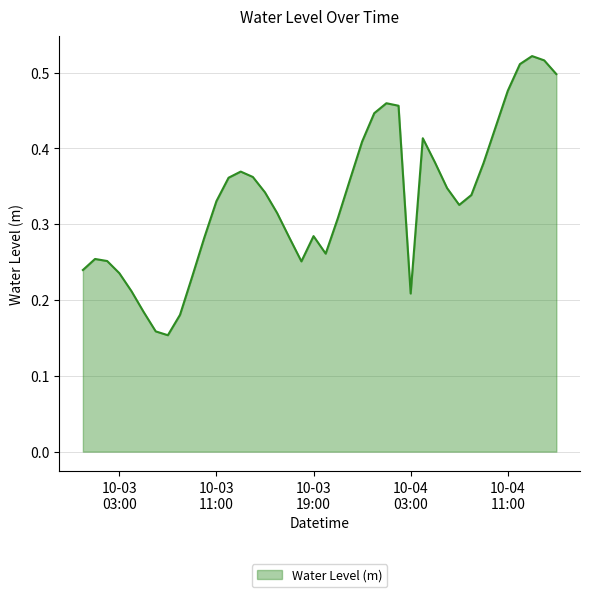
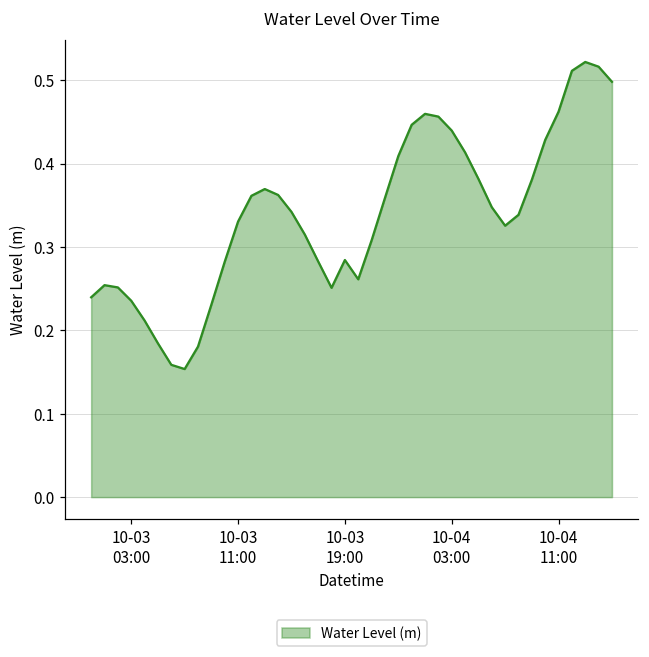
  {
    "10-03 03:00": 0.24,
    "10-03 11:00": 0.33,
    "10-03 19:00": 0.28,
-   "10-04 03:00": 0.21,
-   "10-04 11:00": 0.48
+   "10-04 03:00": 0.44,
+   "10-04 11:00": 0.46
  }
